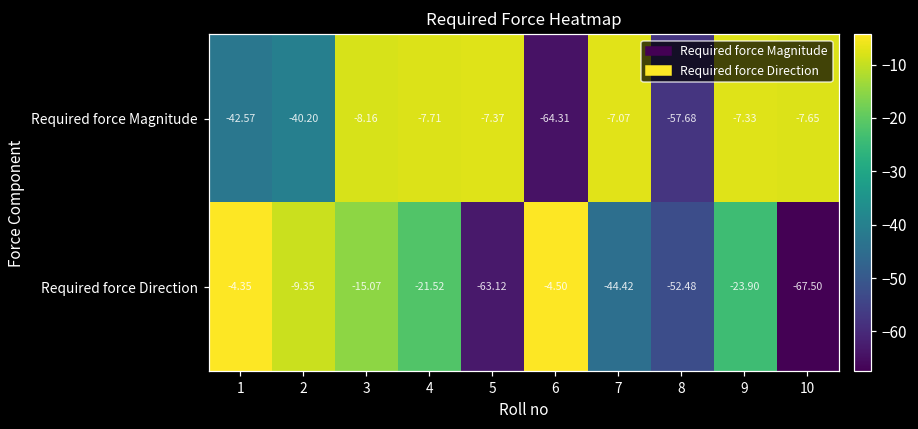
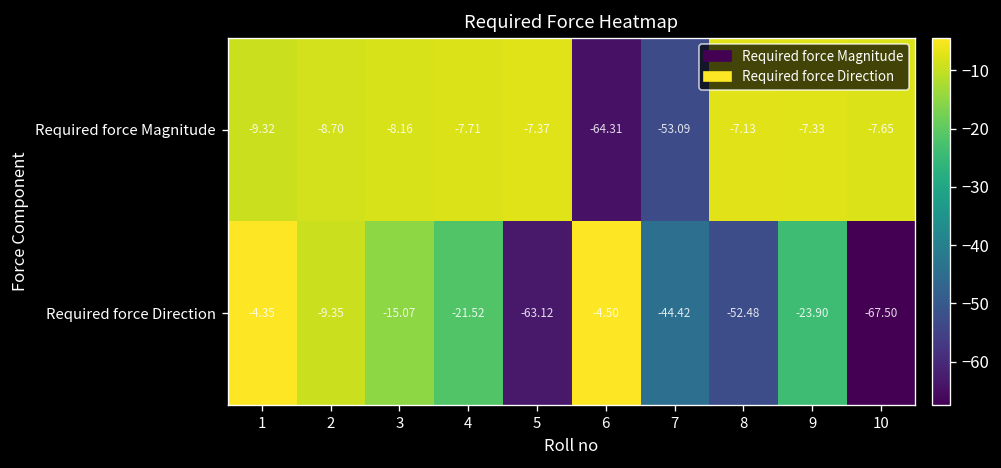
  {
    "Required force Magnitude": {
-     "1": -42.57,
-     "2": -40.20,
+     "1": -9.32,
+     "2": -8.70,
      "3": -8.16,
      "4": -7.71,
      "5": -7.37,
      "6": -64.31,
-     "7": -7.07,
-     "8": -57.68,
+     "7": -53.09,
+     "8": -7.13,
      "9": -7.33,
      "10": -7.65
    },
    "Required force Direction": {
      "1": -4.35,
      "2": -9.35,
      "3": -15.07,
      "4": -21.52,
      "5": -63.12,
      "6": -4.50,
      "7": -44.42,
      "8": -52.48,
      "9": -23.90,
      "10": -67.50
    }
  }
